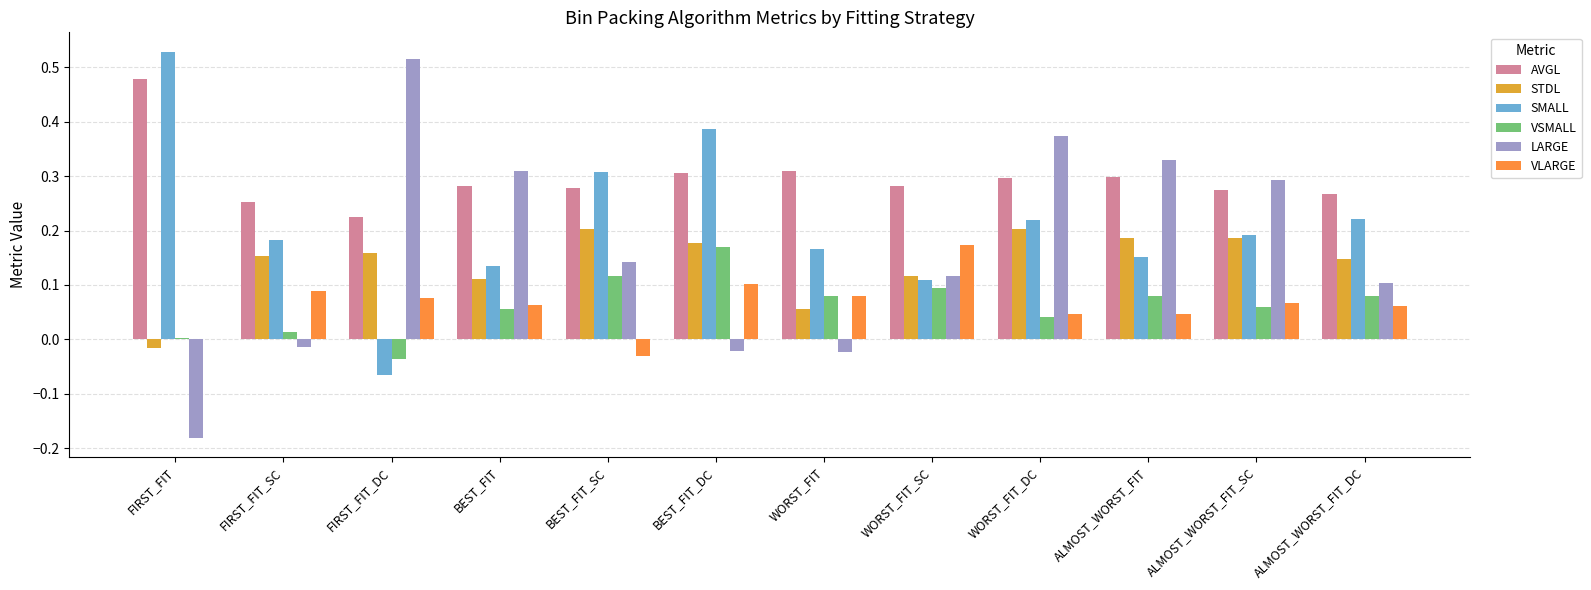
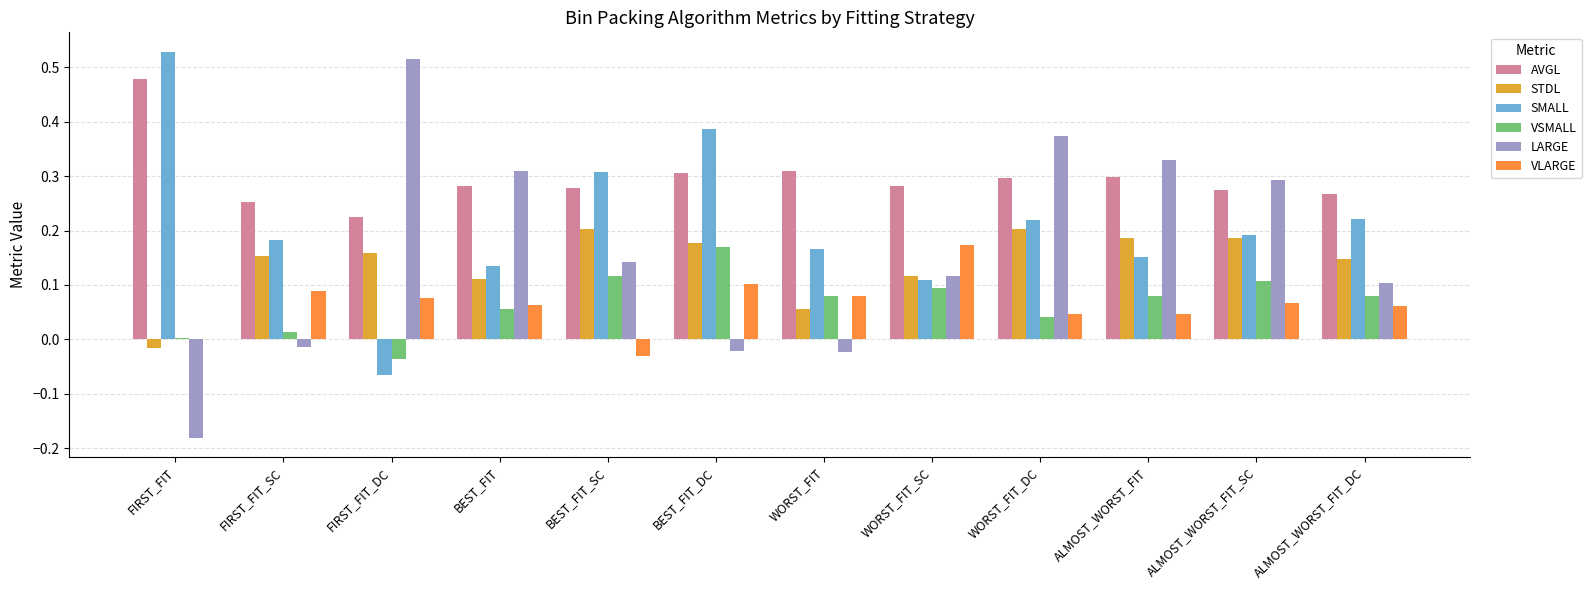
  {
    "AVGL": {
      "FIRST_FIT": 0.48,
      "FIRST_FIT_SC": 0.25,
      "FIRST_FIT_DC": 0.22,
      "BEST_FIT": 0.28,
      "BEST_FIT_SC": 0.28,
      "BEST_FIT_DC": 0.31,
      "WORST_FIT": 0.31,
      "WORST_FIT_SC": 0.28,
      "WORST_FIT_DC": 0.30,
      "ALMOST_WORST_FIT": 0.30,
      "ALMOST_WORST_FIT_SC": 0.28,
      "ALMOST_WORST_FIT_DC": 0.27
    },
    "VSMALL": {
      "FIRST_FIT_SC": 0.01,
      "FIRST_FIT_DC": -0.04,
      "BEST_FIT": 0.06,
      "BEST_FIT_SC": 0.12,
      "BEST_FIT_DC": 0.17,
      "WORST_FIT": 0.08,
      "WORST_FIT_SC": 0.09,
      "WORST_FIT_DC": 0.04,
      "ALMOST_WORST_FIT": 0.08,
-     "ALMOST_WORST_FIT_SC": 0.06,
+     "ALMOST_WORST_FIT_SC": 0.11,
      "ALMOST_WORST_FIT_DC": 0.08
    }
  }
